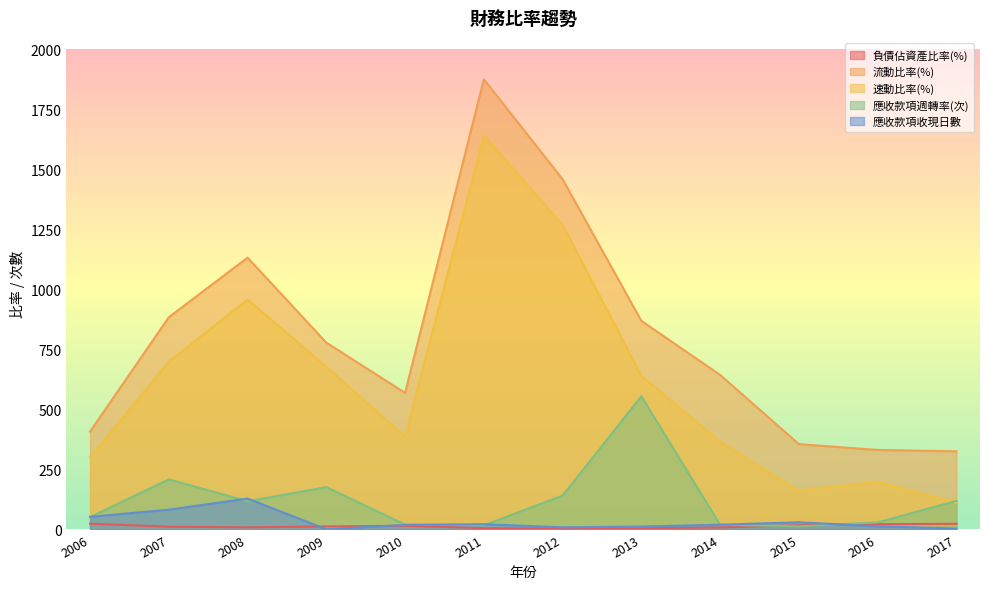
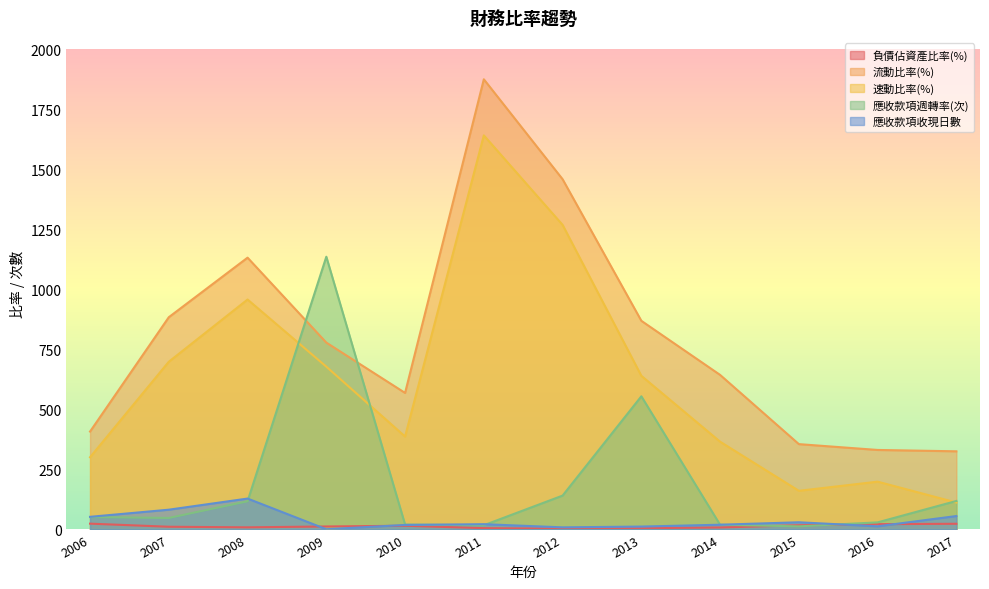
  {
    "應收款項週轉率(次)": {
-     "2007": 210,
+     "2007": 50,
      "2008": 120,
-     "2009": 180,
+     "2009": 1140,
      "2012": 140,
      "2013": 550
    },
    "應收款項收現日數": {
      "2007": 80,
      "2008": 130,
      "2009": 0,
      "2015": 30,
-     "2017": 0
+     "2017": 60
    }
  }
